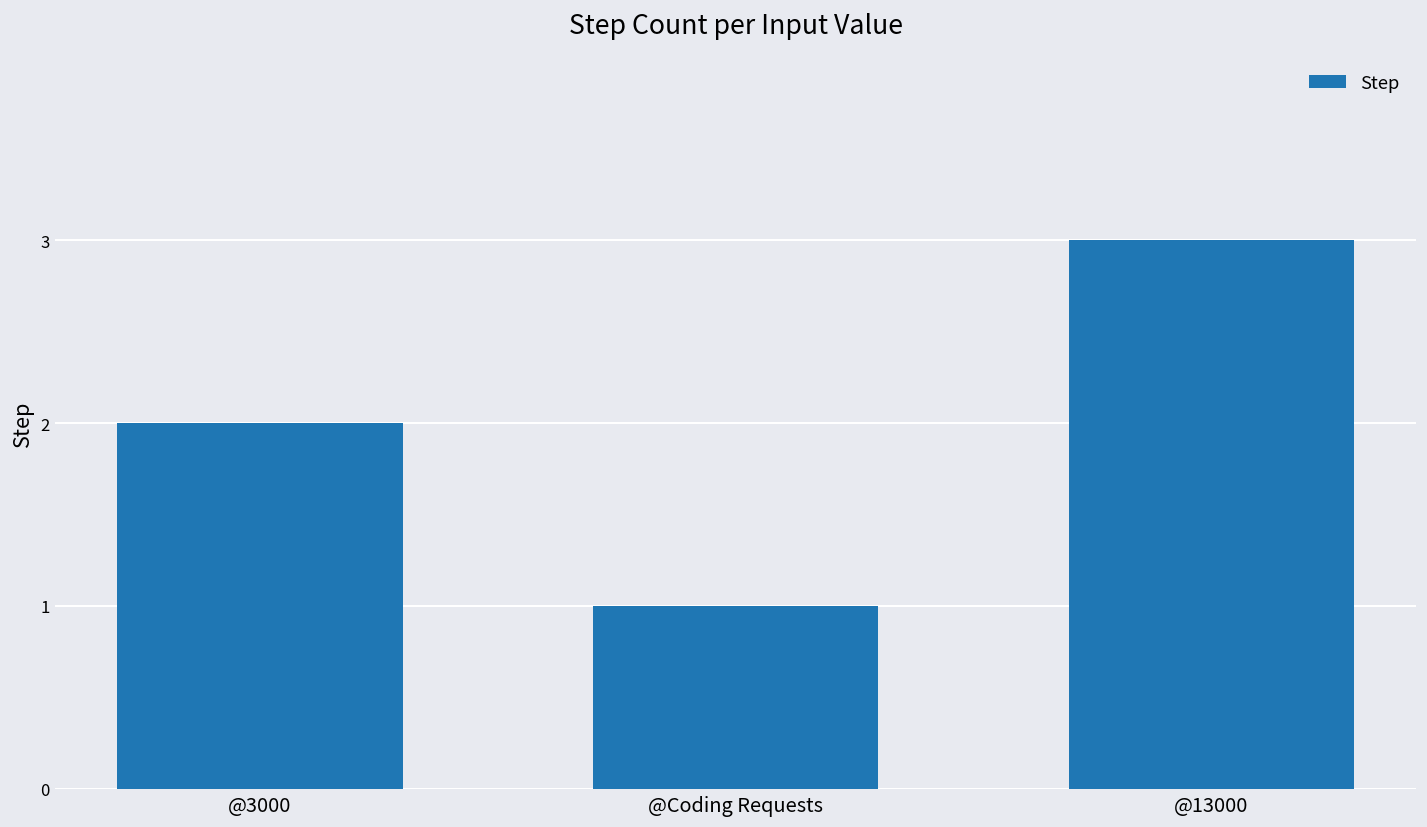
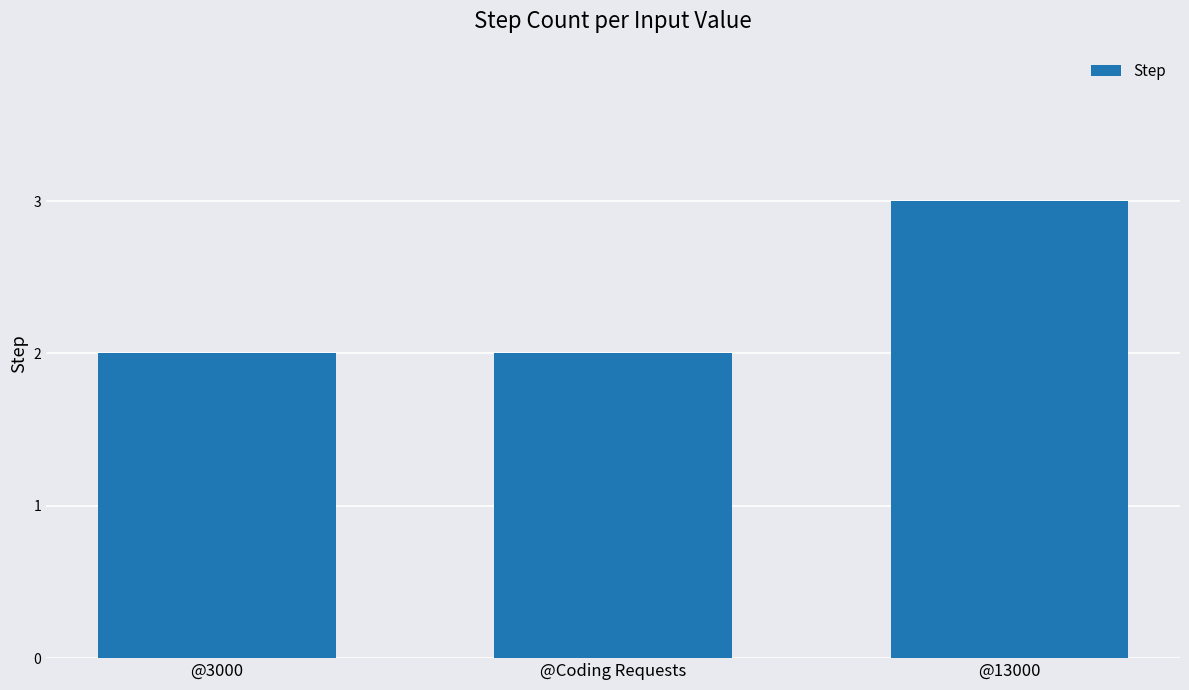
  {
    "@3000": 2,
-   "@Coding Requests": 1,
+   "@Coding Requests": 2,
    "@13000": 3
  }
